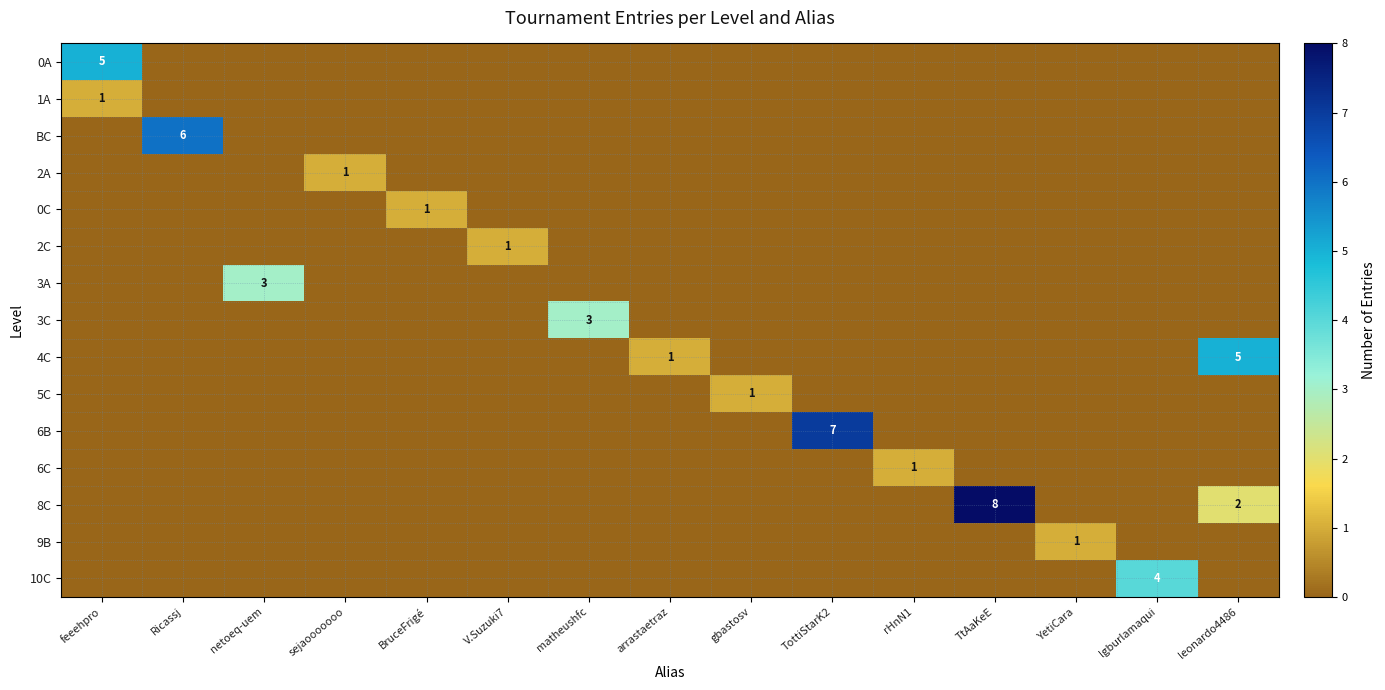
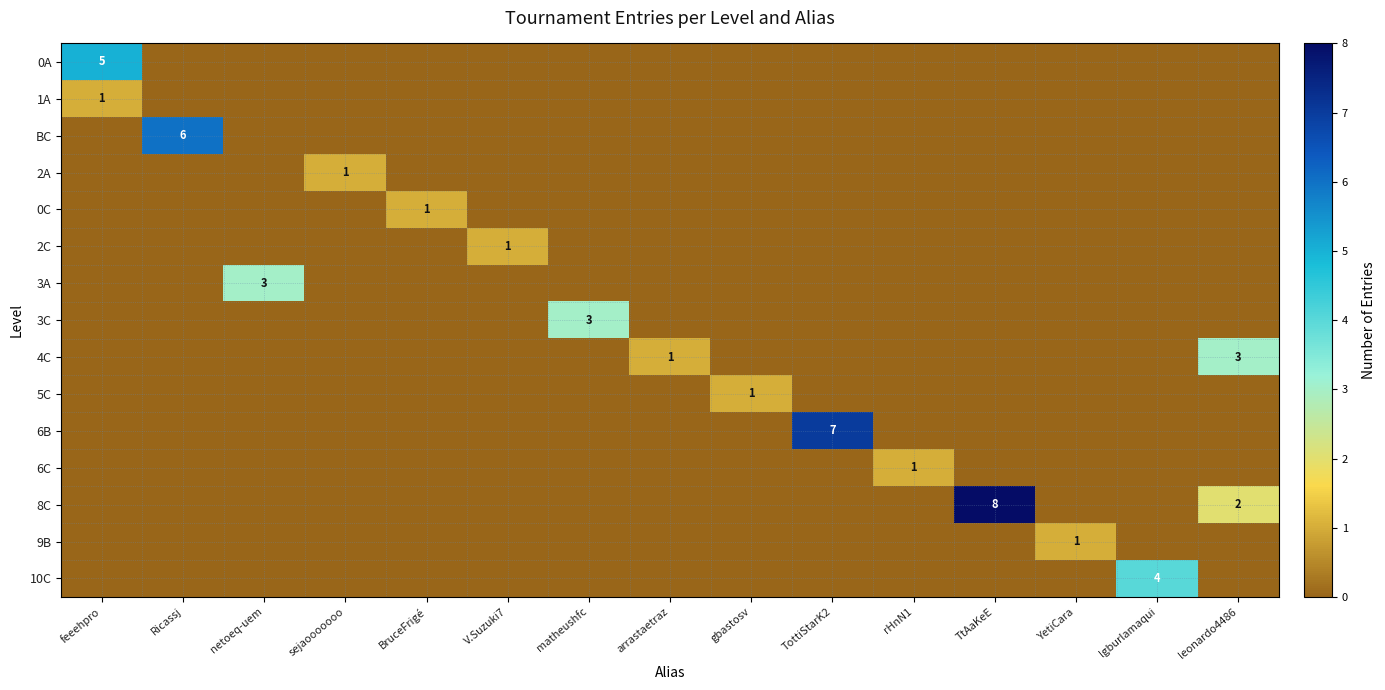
  {
    "0A": {
      "feeehpro": 5
    },
    "1A": {
      "feeehpro": 1
    },
    "BC": {
      "Ricassj": 6
    },
    "2A": {
      "sejaooooooo": 1
    },
    "0C": {
      "BruceFrigé": 1
    },
    "2C": {
      "V.Suzuki7": 1
    },
    "3A": {
      "netoeq-uem": 3
    },
    "3C": {
      "matheushfc": 3
    },
    "4C": {
      "arrastaetraz": 1,
-     "leonardo4486": 5
+     "leonardo4486": 3
    },
    "5C": {
      "gbastosv": 1
    },
    "6B": {
      "TottiStarK2": 7
    },
    "6C": {
      "rHnN1": 1
    },
    "8C": {
      "TtAaKeE": 8,
      "leonardo4486": 2
    },
    "9B": {
      "YetiCara": 1
    },
    "10C": {
      "lgburlamaqui": 4
    }
  }
